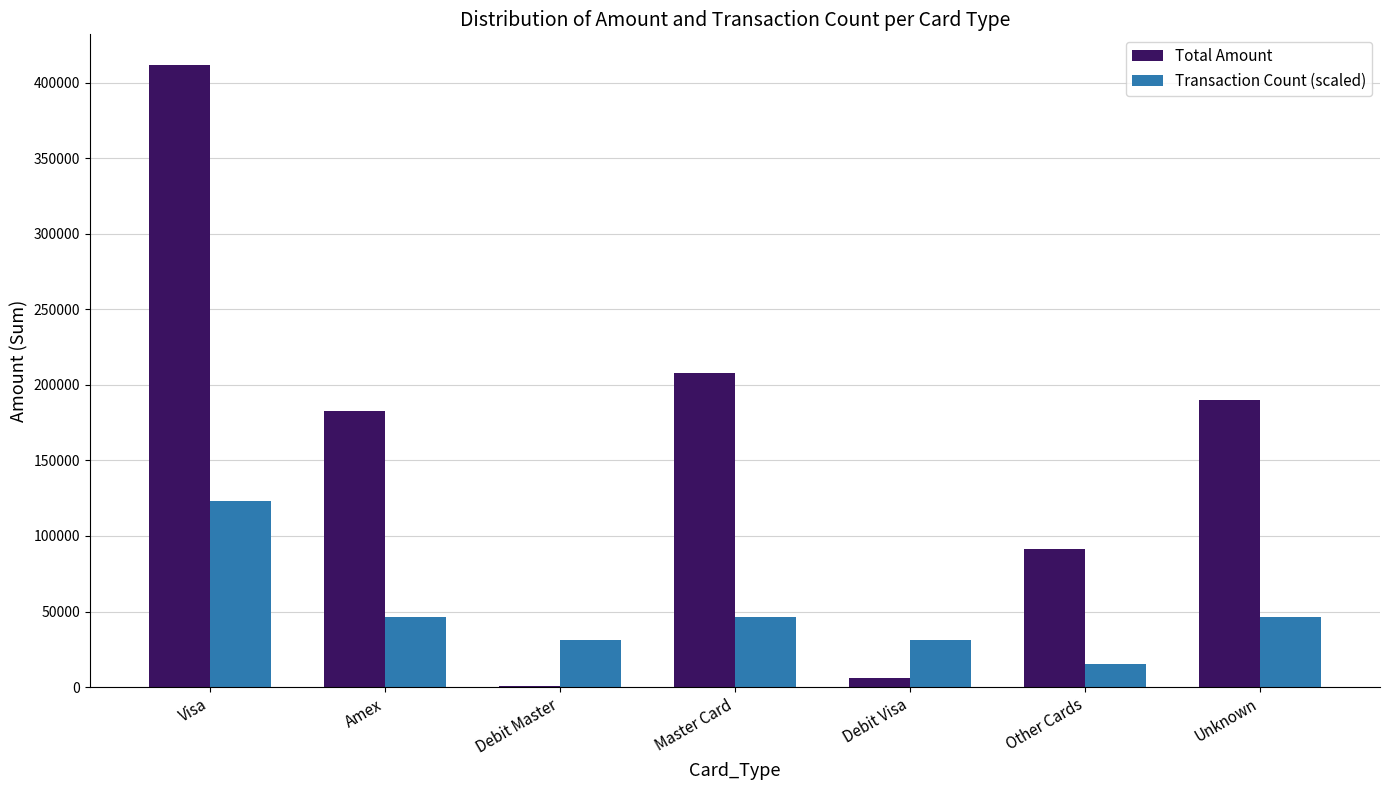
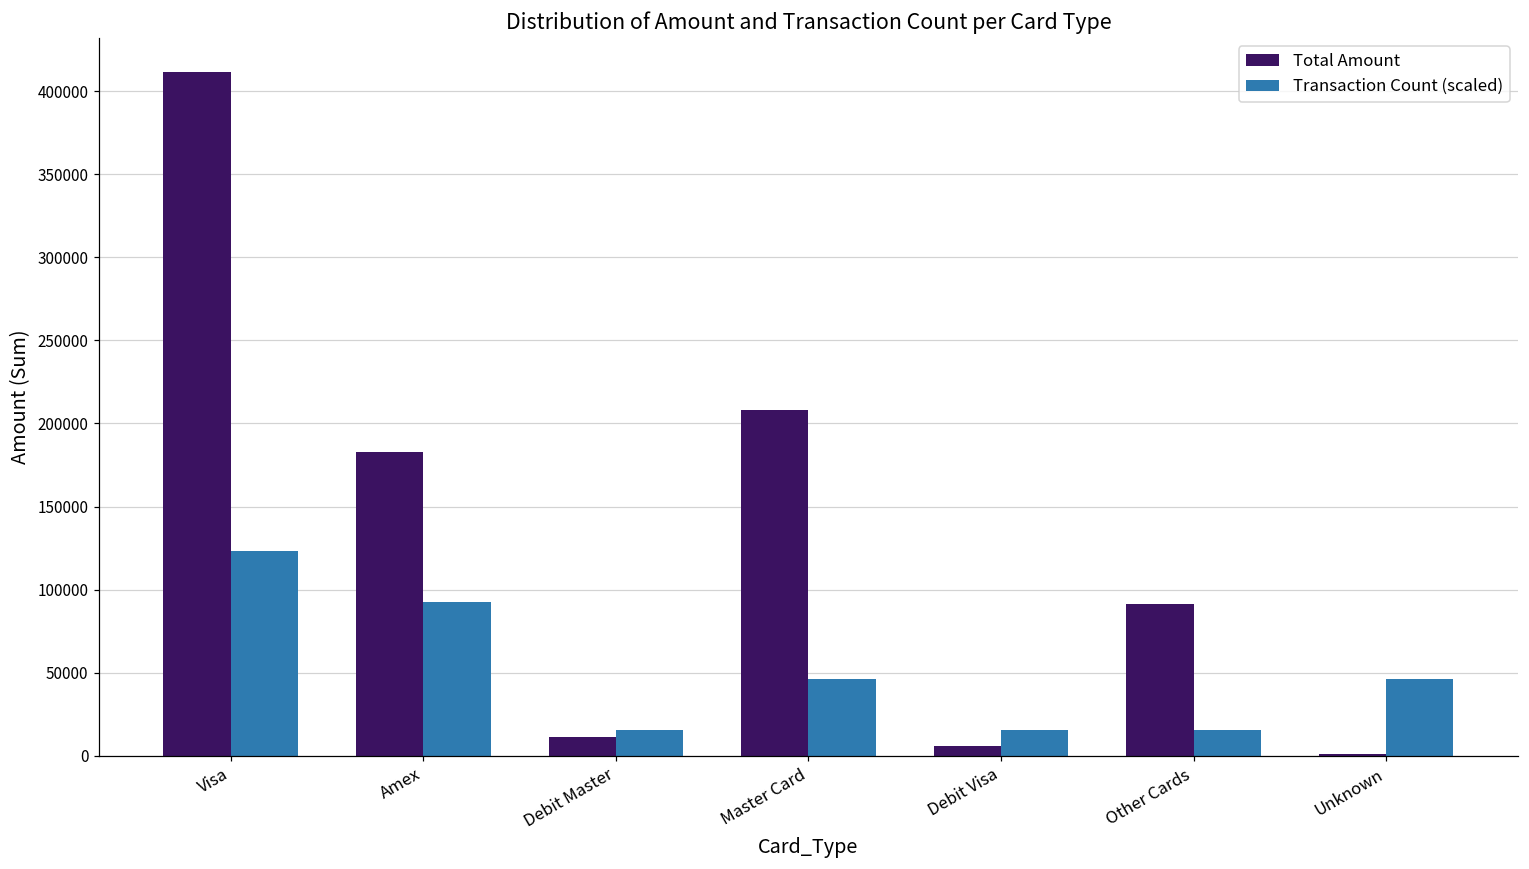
  {
    "Total Amount": {
      "Visa": 411000,
      "Amex": 183000,
-     "Debit Master": 0,
+     "Debit Master": 11000,
      "Master Card": 208000,
      "Debit Visa": 6000,
      "Other Cards": 91000,
-     "Unknown": 190000
+     "Unknown": 1000
    },
    "Transaction Count (scaled)": {
      "Visa": 123000,
-     "Amex": 46000,
-     "Debit Master": 31000,
+     "Amex": 93000,
+     "Debit Master": 15000,
      "Master Card": 46000,
-     "Debit Visa": 31000,
+     "Debit Visa": 15000,
      "Other Cards": 15000,
      "Unknown": 46000
    }
  }
